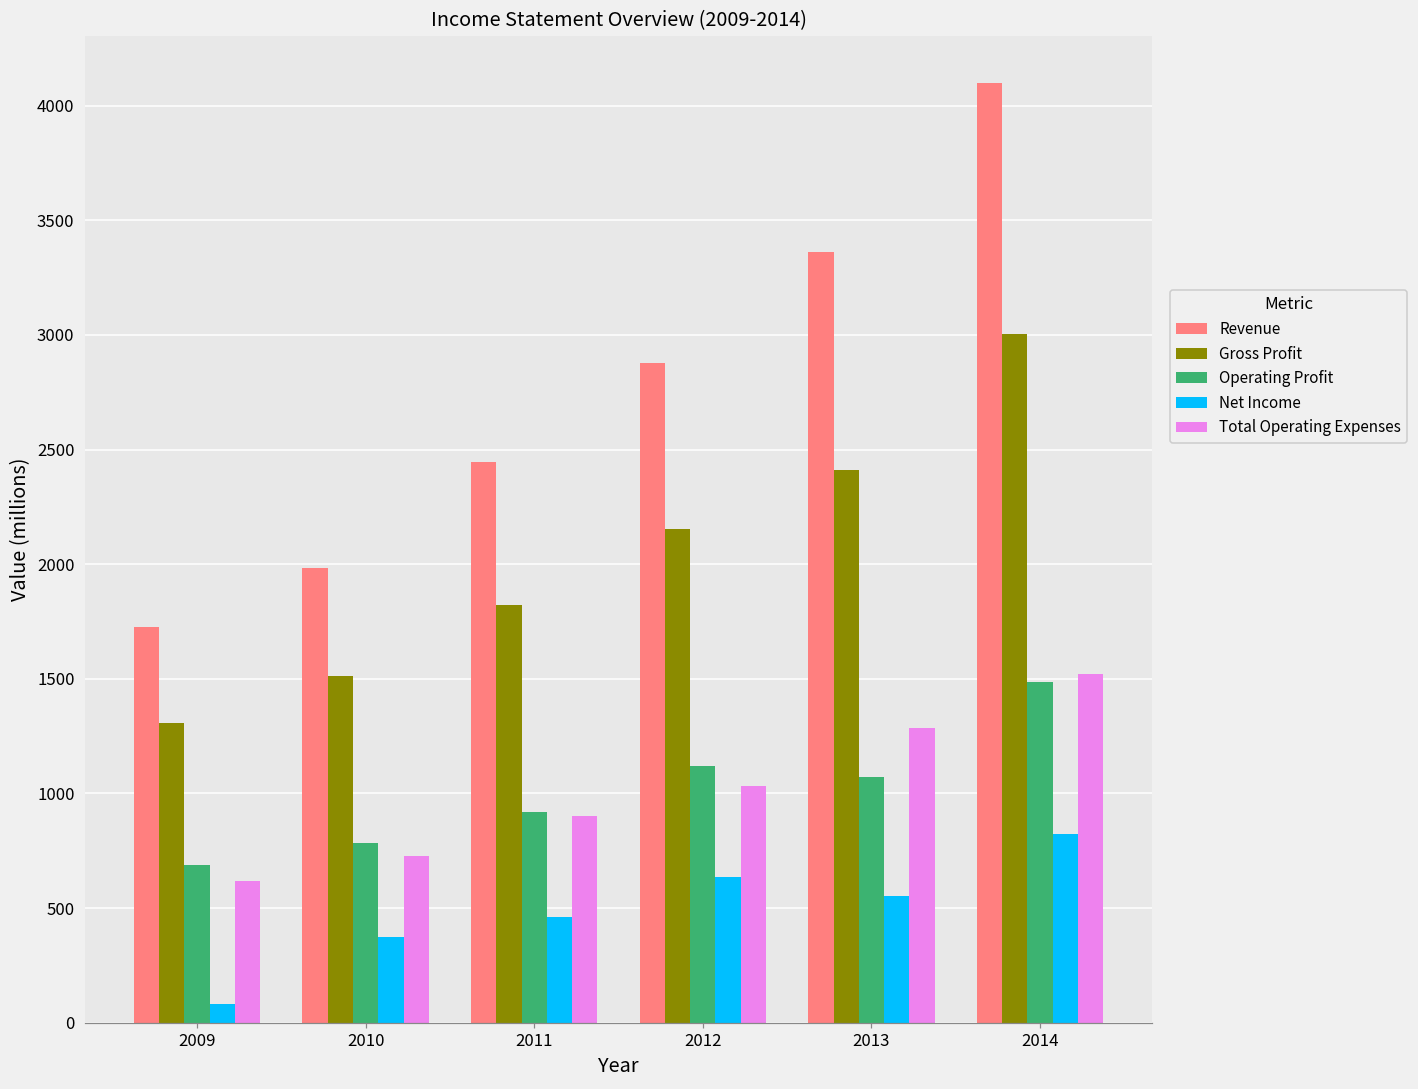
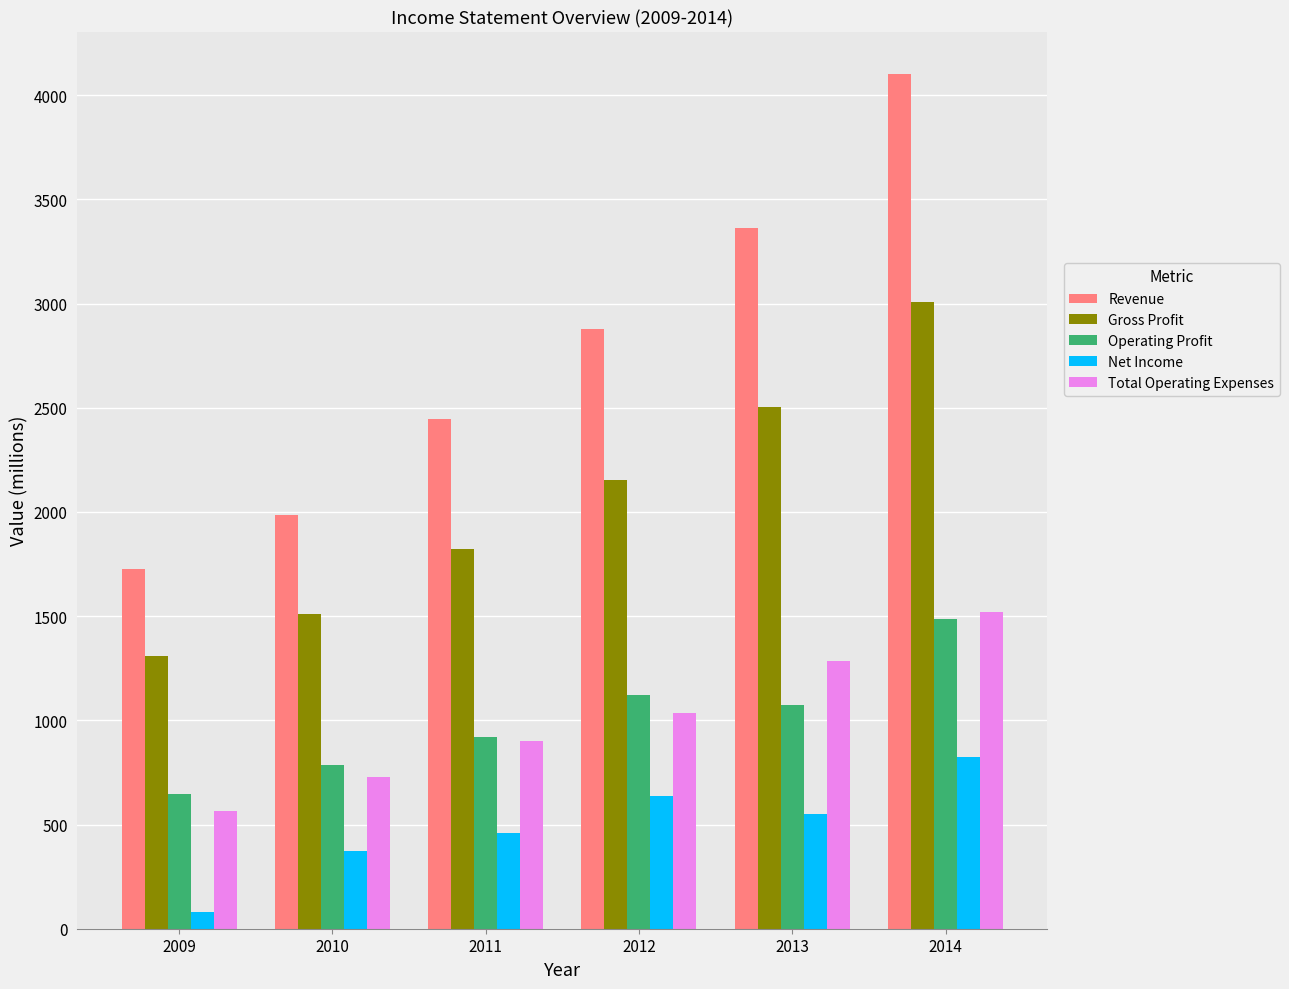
  {
    "Revenue": {
      "2009": 1720,
      "2010": 1990,
      "2011": 2440,
      "2012": 2880,
      "2013": 3360,
      "2014": 4100
    },
    "Gross Profit": {
      "2009": 1310,
      "2010": 1510,
      "2011": 1820,
      "2012": 2150,
-     "2013": 2410,
+     "2013": 2500,
      "2014": 3010
    },
    "Operating Profit": {
-     "2009": 690,
+     "2009": 650,
      "2010": 780,
      "2011": 920,
      "2012": 1120,
      "2013": 1070,
      "2014": 1490
    },
    "Net Income": {
      "2009": 80,
      "2010": 370,
      "2011": 460,
      "2012": 640,
      "2013": 550,
      "2014": 830
    },
    "Total Operating Expenses": {
-     "2009": 620,
+     "2009": 560,
      "2010": 730,
      "2011": 900,
      "2012": 1030,
      "2013": 1290,
      "2014": 1520
    }
  }
